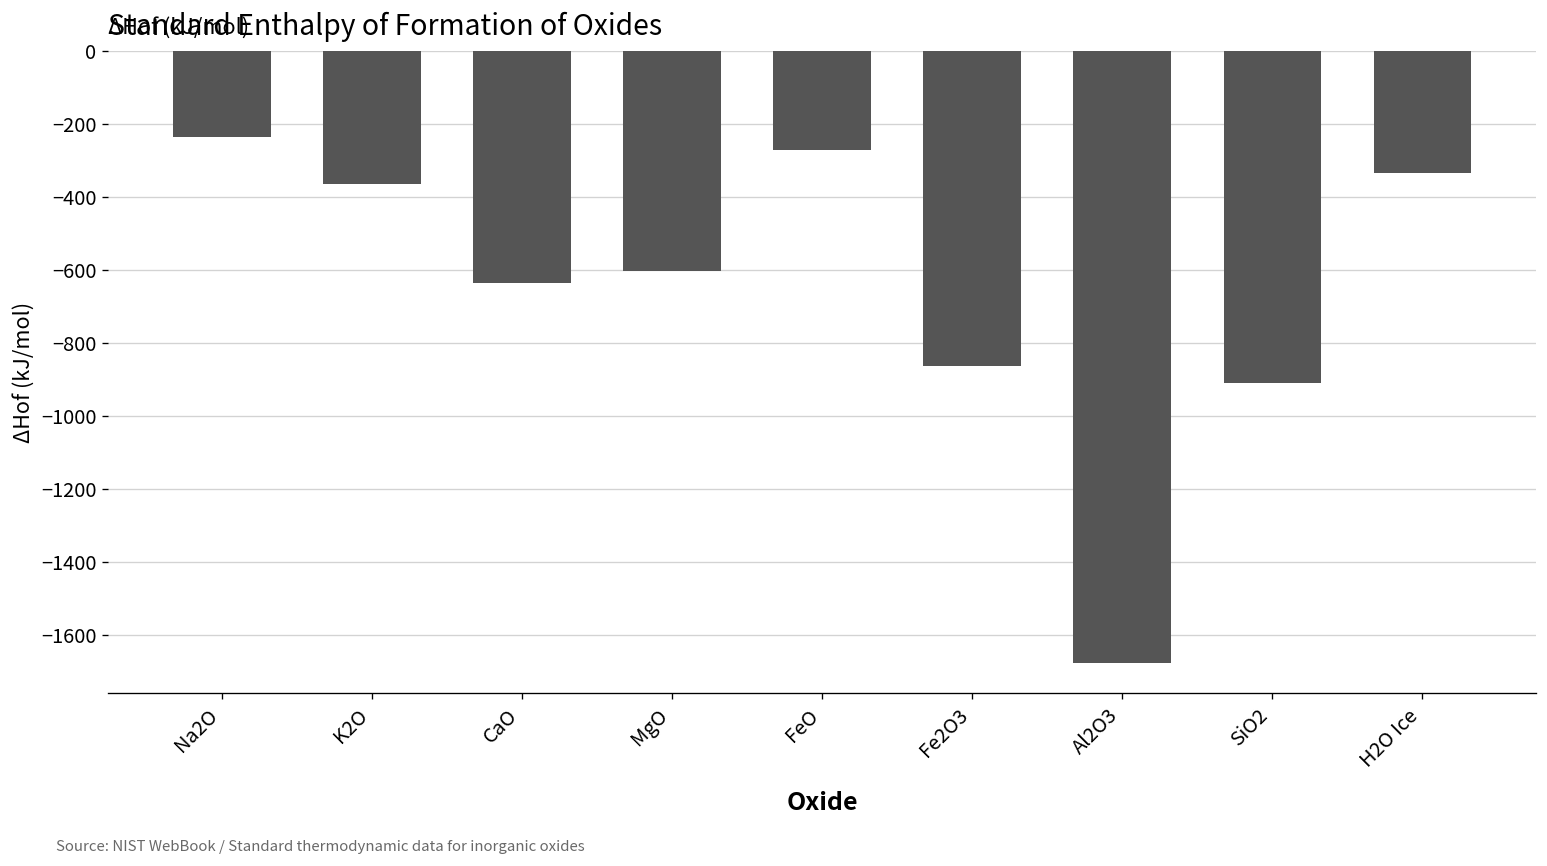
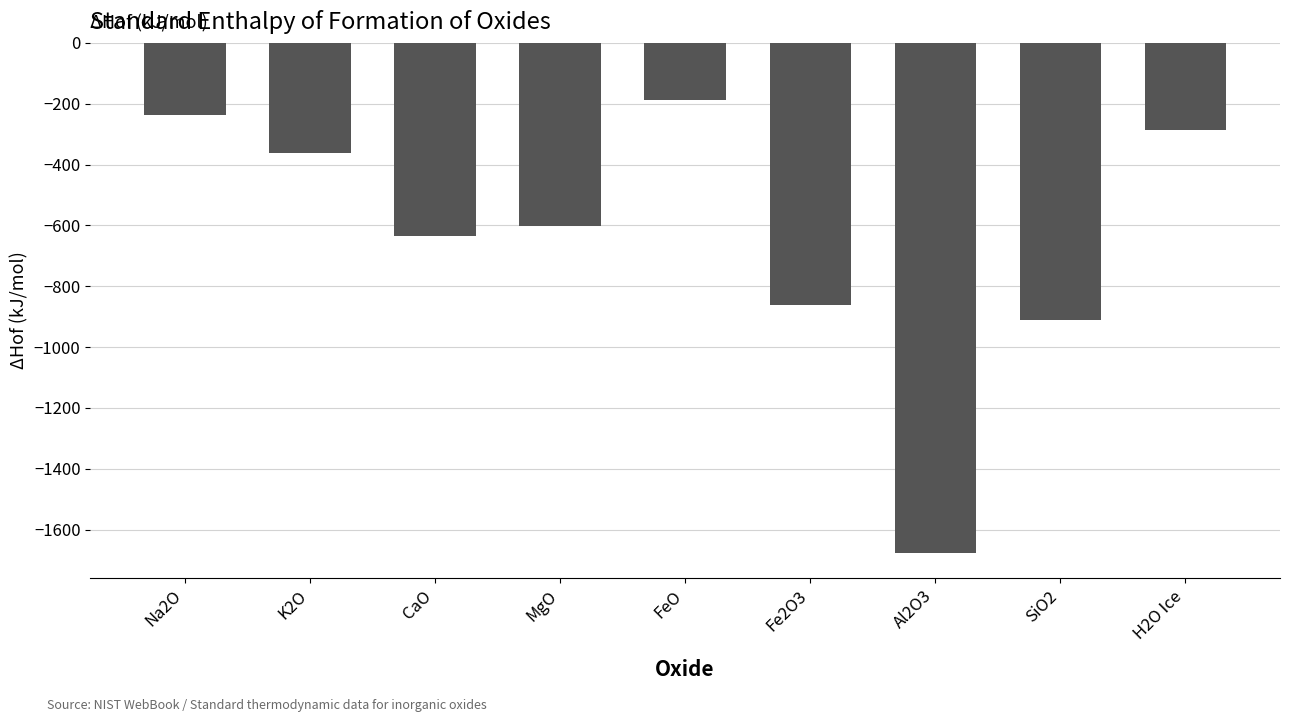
  {
    "Na2O": -240,
    "K2O": -360,
    "CaO": -630,
    "MgO": -600,
-   "FeO": -270,
+   "FeO": -190,
    "Fe2O3": -860,
    "Al2O3": -1680,
    "SiO2": -910,
-   "H2O Ice": -330
+   "H2O Ice": -290
  }
